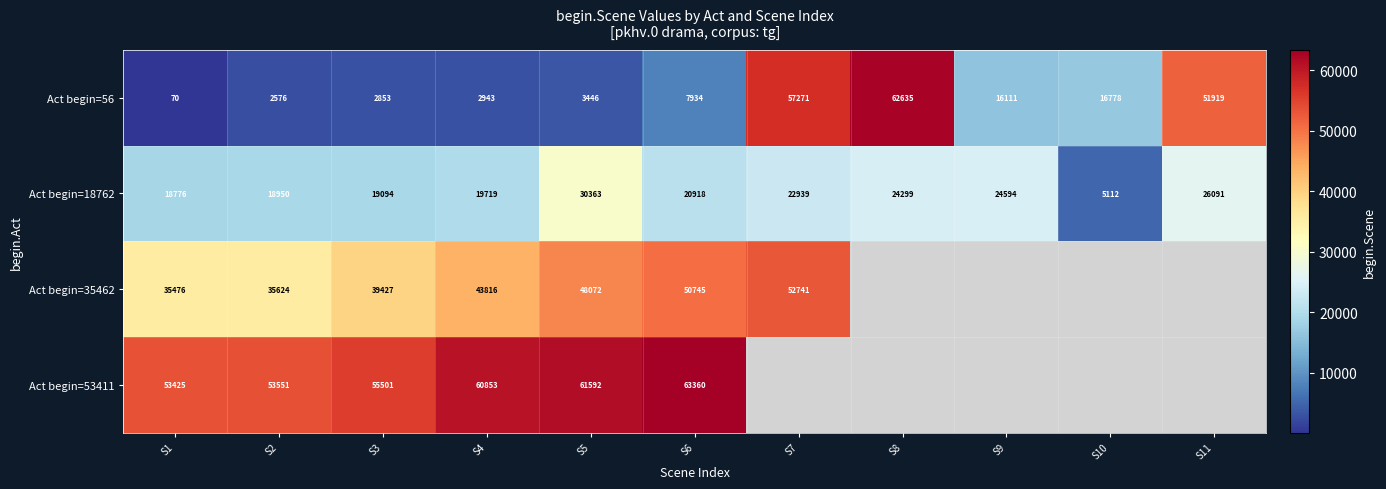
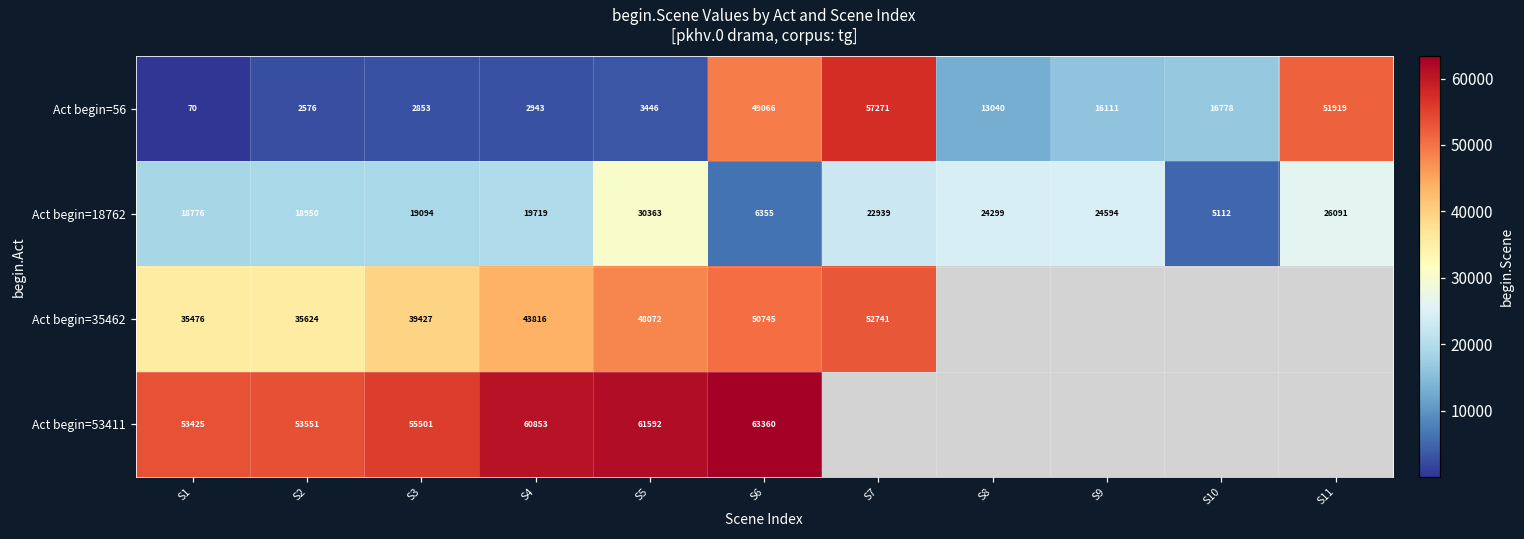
  {
    "Act begin=56": {
      "S1": 70,
      "S2": 2576,
      "S3": 2853,
      "S4": 2943,
      "S5": 3446,
-     "S6": 7934,
+     "S6": 49066,
      "S7": 57271,
-     "S8": 62635,
+     "S8": 13040,
      "S9": 16111,
      "S10": 16778,
      "S11": 51919
    },
    "Act begin=18762": {
      "S1": 18776,
      "S2": 18950,
      "S3": 19094,
      "S4": 19719,
      "S5": 30363,
-     "S6": 20918,
+     "S6": 6355,
      "S7": 22939,
      "S8": 24299,
      "S9": 24594,
      "S10": 5112,
      "S11": 26091
    },
    "Act begin=35462": {
      "S1": 35476,
      "S2": 35624,
      "S3": 39427,
      "S4": 43816,
      "S5": 48072,
      "S6": 50745,
      "S7": 52741
    },
    "Act begin=53411": {
      "S1": 53425,
      "S2": 53551,
      "S3": 55501,
      "S4": 60853,
      "S5": 61592,
      "S6": 63360
    }
  }
